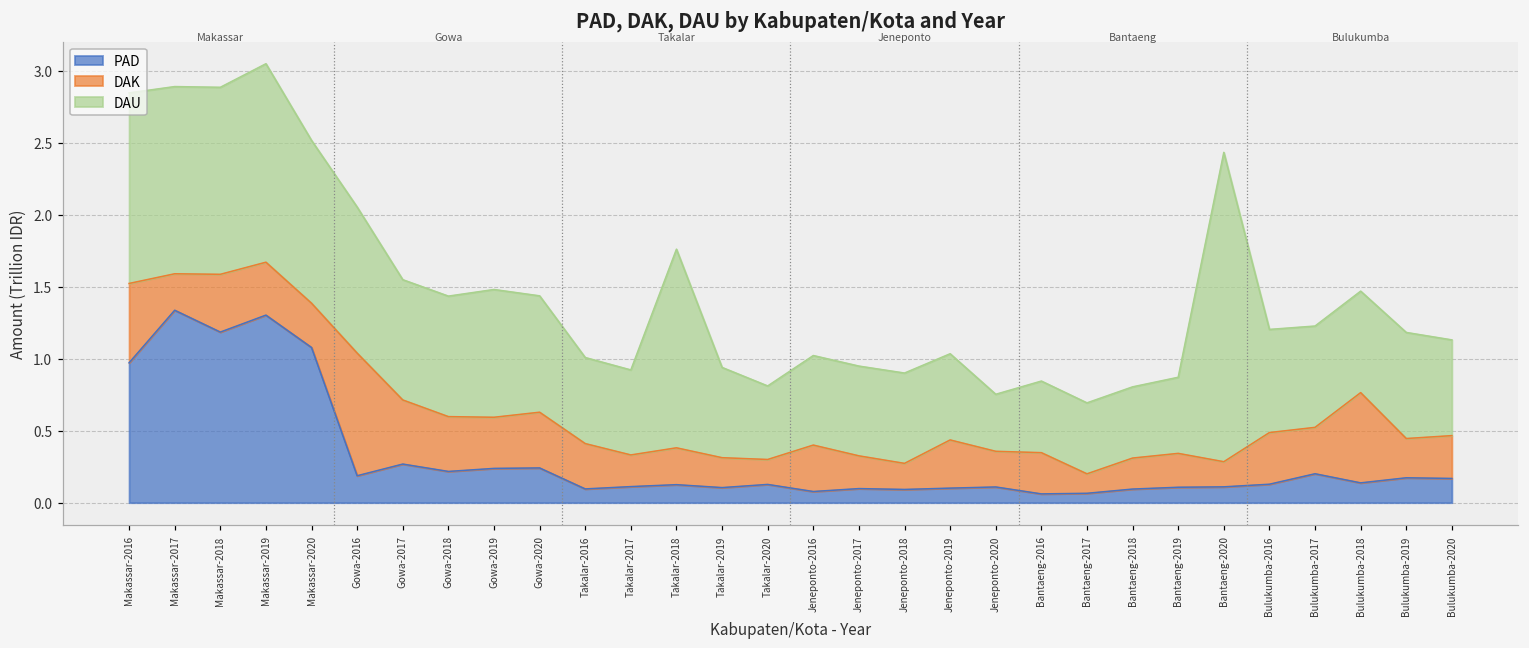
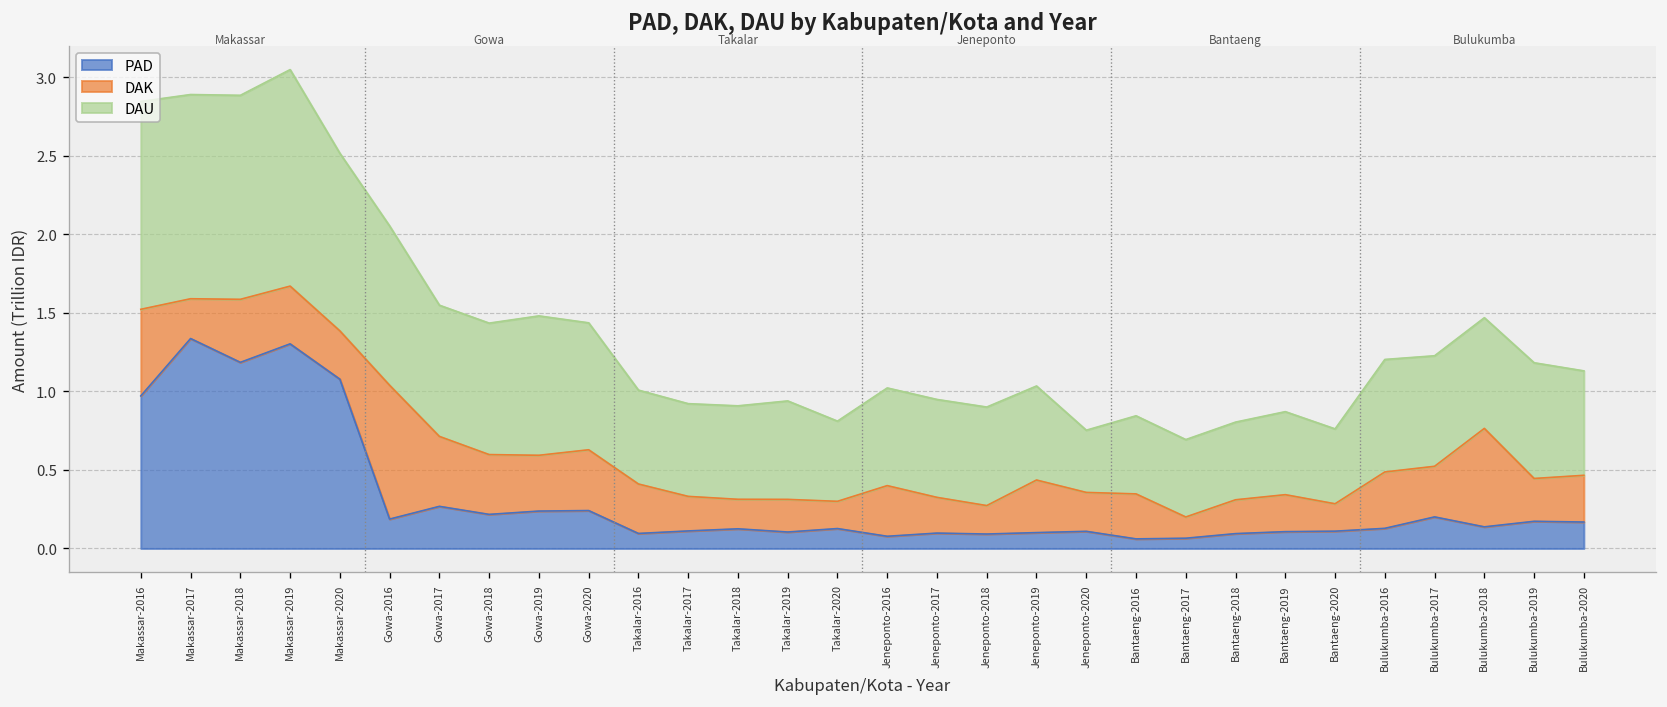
  {
    "PAD": {
      "Makassar-2016": 0.97,
      "Makassar-2017": 1.34,
      "Makassar-2018": 1.19,
      "Makassar-2019": 1.30,
      "Makassar-2020": 1.08,
      "Gowa-2016": 0.19,
      "Gowa-2017": 0.27,
      "Gowa-2018": 0.22,
      "Gowa-2019": 0.24,
      "Gowa-2020": 0.24,
      "Takalar-2016": 0.10,
      "Takalar-2017": 0.11,
      "Takalar-2018": 0.13,
      "Takalar-2019": 0.10,
      "Takalar-2020": 0.13,
      "Jeneponto-2016": 0.08,
      "Jeneponto-2017": 0.10,
      "Jeneponto-2018": 0.09,
      "Jeneponto-2019": 0.10,
      "Jeneponto-2020": 0.11,
      "Bantaeng-2016": 0.06,
      "Bantaeng-2017": 0.07,
      "Bantaeng-2018": 0.09,
      "Bantaeng-2019": 0.11,
      "Bantaeng-2020": 0.11,
      "Bulukumba-2016": 0.13,
      "Bulukumba-2017": 0.20,
      "Bulukumba-2018": 0.14,
      "Bulukumba-2019": 0.17,
      "Bulukumba-2020": 0.17
    },
    "DAK": {
      "Makassar-2016": 0.55,
      "Makassar-2017": 0.25,
      "Makassar-2018": 0.40,
      "Makassar-2019": 0.37,
      "Makassar-2020": 0.31,
      "Gowa-2016": 0.85,
      "Gowa-2017": 0.45,
      "Gowa-2018": 0.38,
      "Gowa-2019": 0.36,
      "Gowa-2020": 0.39,
      "Takalar-2016": 0.32,
      "Takalar-2017": 0.22,
-     "Takalar-2018": 0.26,
+     "Takalar-2018": 0.19,
      "Takalar-2019": 0.21,
      "Takalar-2020": 0.17,
      "Jeneponto-2016": 0.32,
      "Jeneponto-2017": 0.23,
      "Jeneponto-2018": 0.18,
      "Jeneponto-2019": 0.33,
      "Jeneponto-2020": 0.25,
      "Bantaeng-2016": 0.29,
      "Bantaeng-2017": 0.14,
      "Bantaeng-2018": 0.22,
      "Bantaeng-2019": 0.24,
      "Bantaeng-2020": 0.17,
      "Bulukumba-2016": 0.36,
      "Bulukumba-2017": 0.32,
      "Bulukumba-2018": 0.63,
      "Bulukumba-2019": 0.27,
      "Bulukumba-2020": 0.30
    },
    "DAU": {
      "Makassar-2017": 1.30,
      "Makassar-2018": 1.30,
      "Makassar-2019": 1.38,
      "Makassar-2020": 1.13,
      "Gowa-2016": 1.01,
      "Gowa-2017": 0.84,
      "Gowa-2018": 0.84,
      "Gowa-2019": 0.89,
      "Gowa-2020": 0.81,
      "Takalar-2016": 0.60,
      "Takalar-2017": 0.59,
-     "Takalar-2018": 1.38,
+     "Takalar-2018": 0.60,
      "Takalar-2019": 0.63,
      "Takalar-2020": 0.51,
      "Jeneponto-2016": 0.62,
      "Jeneponto-2017": 0.62,
      "Jeneponto-2018": 0.63,
      "Jeneponto-2019": 0.60,
      "Jeneponto-2020": 0.40,
      "Bantaeng-2016": 0.50,
      "Bantaeng-2017": 0.49,
      "Bantaeng-2018": 0.49,
      "Bantaeng-2019": 0.53,
-     "Bantaeng-2020": 2.15,
+     "Bantaeng-2020": 0.48,
      "Bulukumba-2016": 0.72,
      "Bulukumba-2017": 0.70,
      "Bulukumba-2018": 0.71,
      "Bulukumba-2019": 0.74,
      "Bulukumba-2020": 0.67
    }
  }
